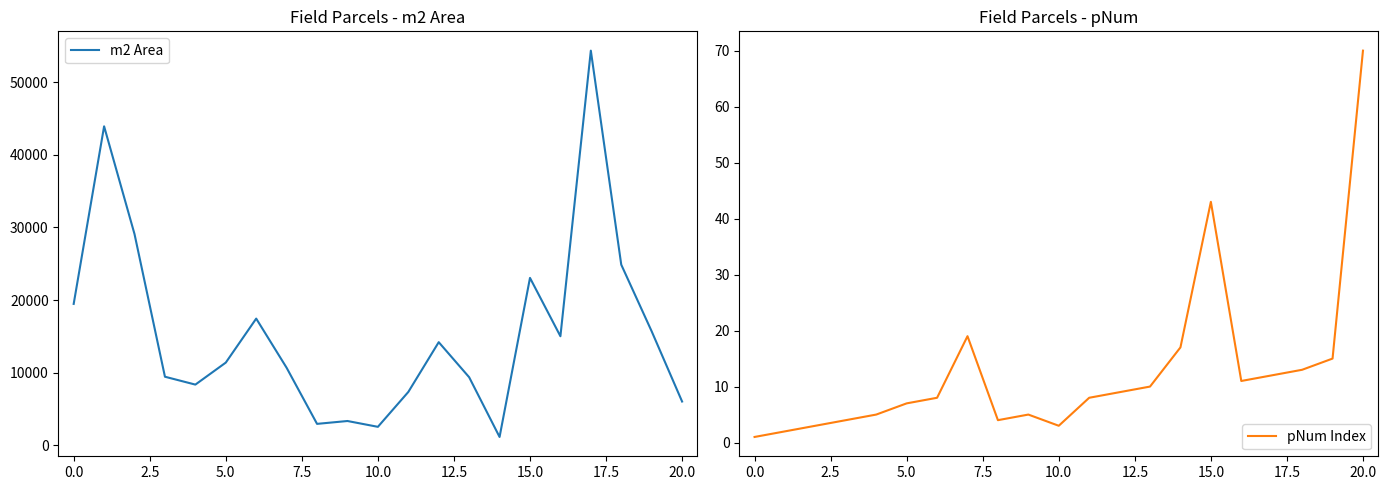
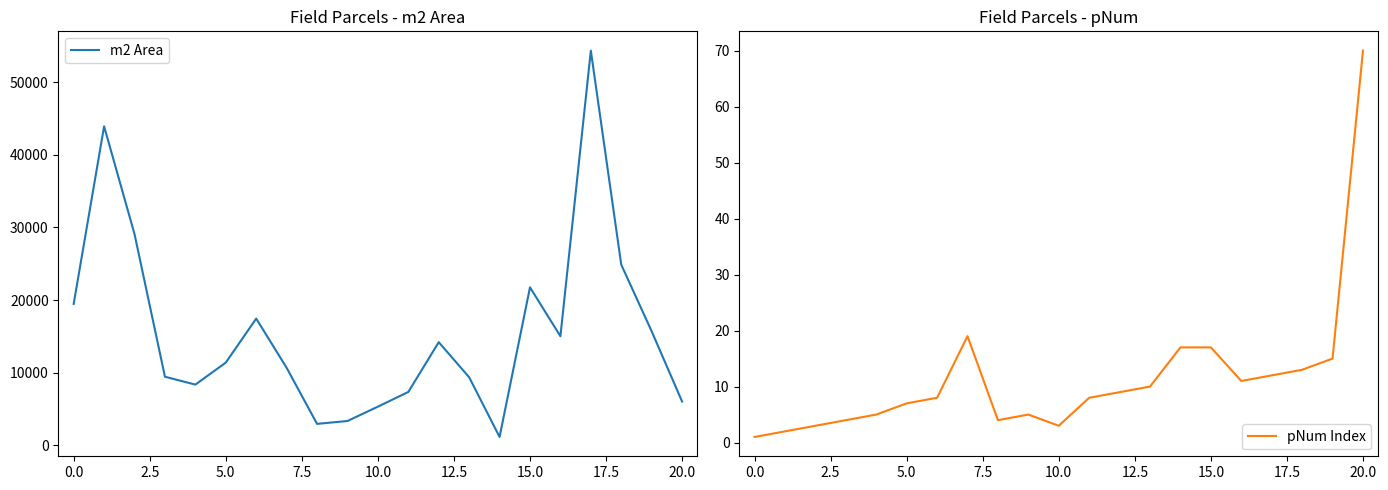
  {
    "Field Parcels - m2 Area": {
      "0.0": 19000,
      "5.0": 11000,
-     "10.0": 3000,
-     "15.0": 23000,
+     "10.0": 5000,
+     "15.0": 22000,
      "20.0": 6000
    },
    "Field Parcels - pNum": {
      "0.0": 1,
      "5.0": 7,
      "10.0": 3,
-     "15.0": 43,
+     "15.0": 17,
      "20.0": 70
    }
  }
